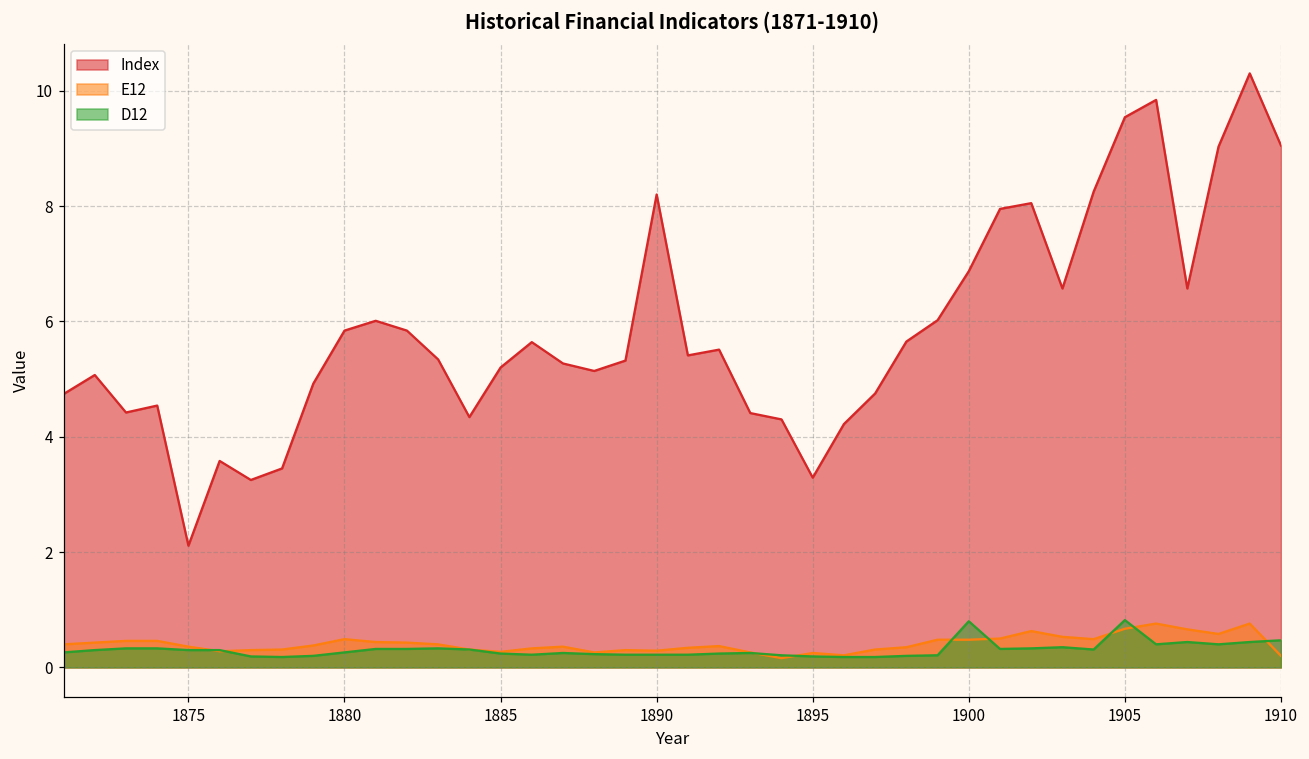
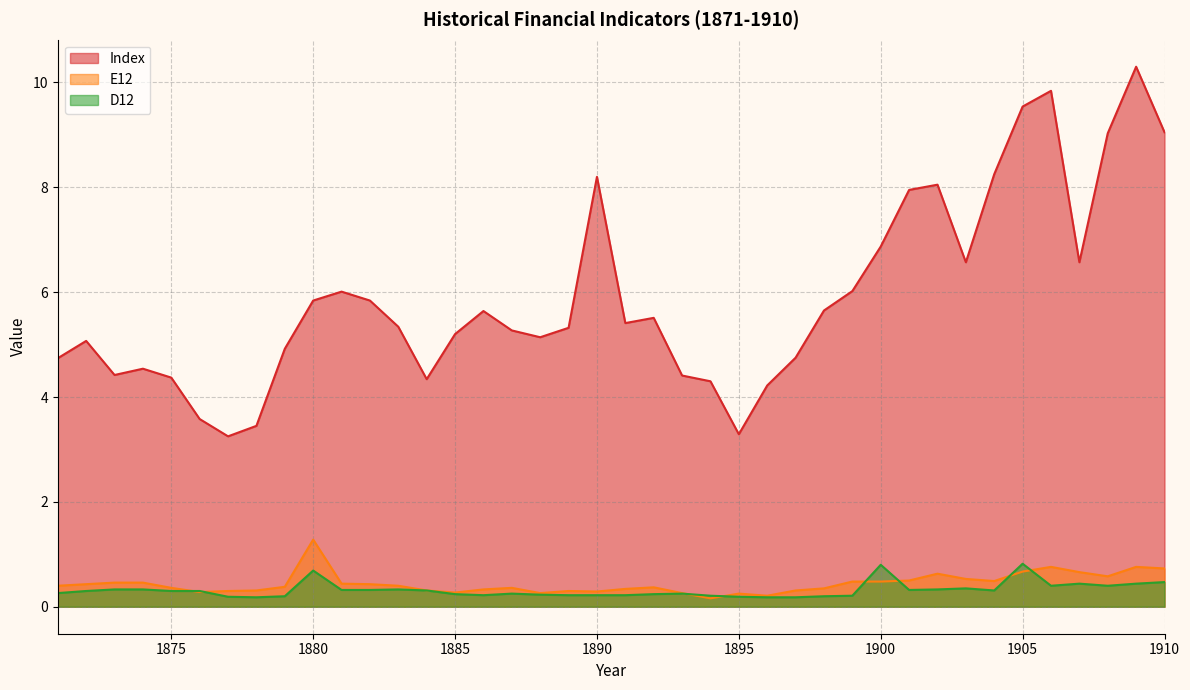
  {
    "Index": {
-     "1875": 2.1,
+     "1875": 4.4,
      "1880": 5.8,
      "1885": 5.2,
      "1890": 8.2,
      "1895": 3.3,
      "1900": 6.9,
      "1905": 9.5,
      "1910": 9.1
    },
    "E12": {
      "1875": 0.4,
-     "1880": 0.5,
+     "1880": 1.3,
      "1890": 0.3,
      "1895": 0.3,
      "1900": 0.5,
      "1905": 0.7,
-     "1910": 0.2
+     "1910": 0.7
    },
    "D12": {
      "1875": 0.3,
-     "1880": 0.3,
+     "1880": 0.7,
      "1890": 0.2,
      "1895": 0.2,
      "1900": 0.8,
      "1905": 0.8,
      "1910": 0.5
    }
  }
